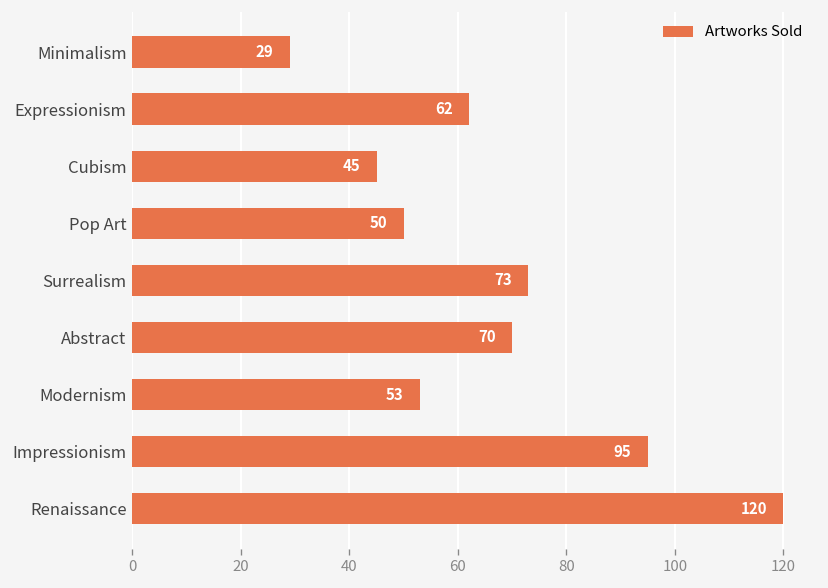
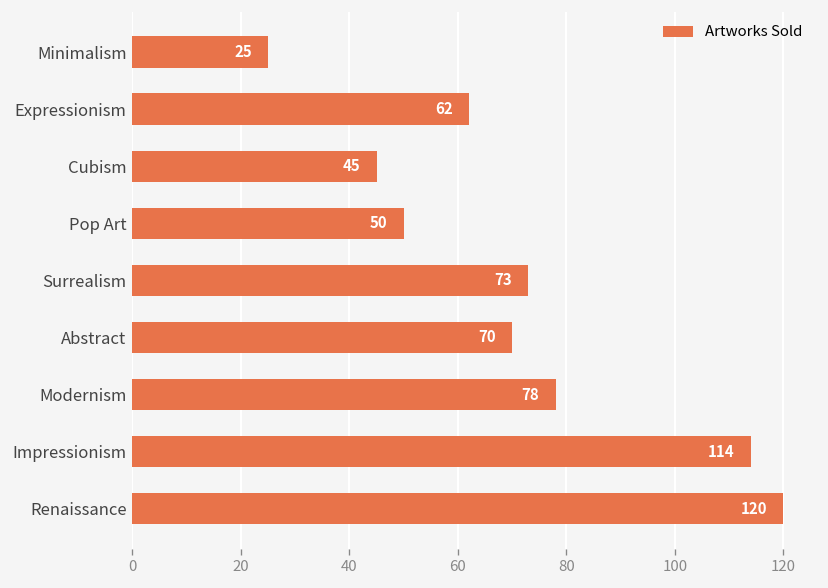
  {
-   "Minimalism": 29,
+   "Minimalism": 25,
    "Expressionism": 62,
    "Cubism": 45,
    "Pop Art": 50,
    "Surrealism": 73,
    "Abstract": 70,
-   "Modernism": 53,
-   "Impressionism": 95,
+   "Modernism": 78,
+   "Impressionism": 114,
    "Renaissance": 120
  }
